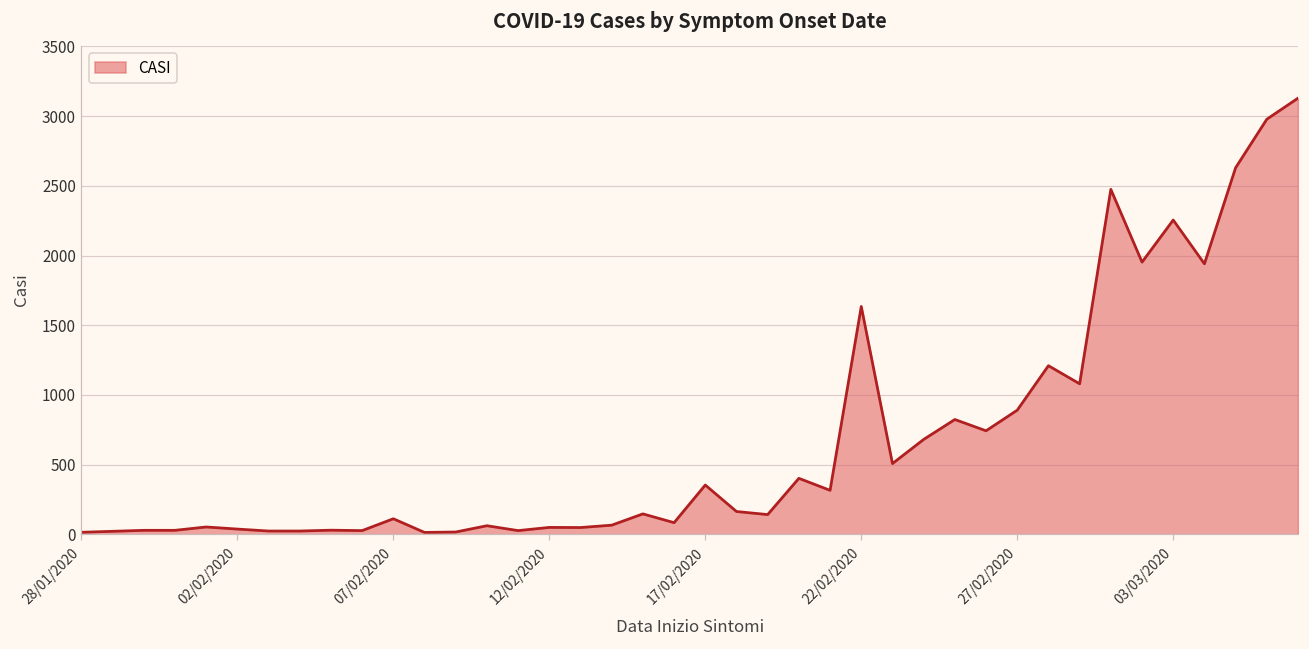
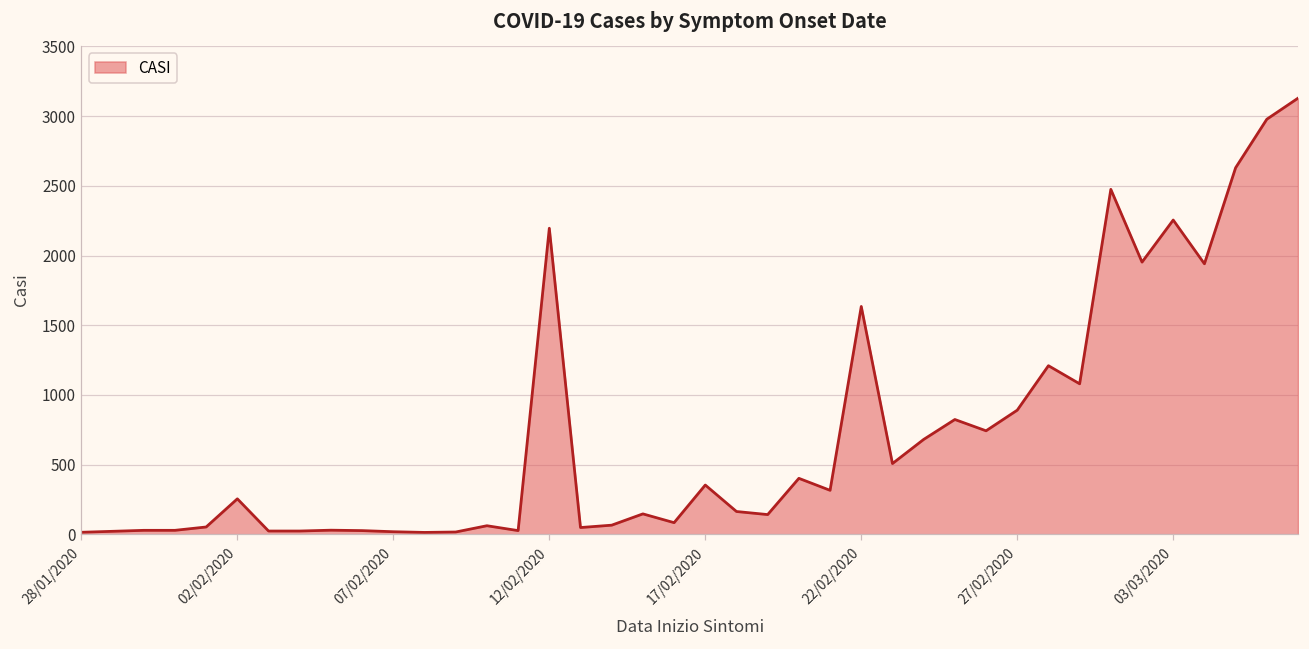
  {
    "28/01/2020": 20,
-   "02/02/2020": 40,
-   "07/02/2020": 110,
-   "12/02/2020": 50,
+   "02/02/2020": 260,
+   "07/02/2020": 20,
+   "12/02/2020": 2200,
    "17/02/2020": 350,
    "22/02/2020": 1640,
    "27/02/2020": 890,
    "03/03/2020": 2260
  }
